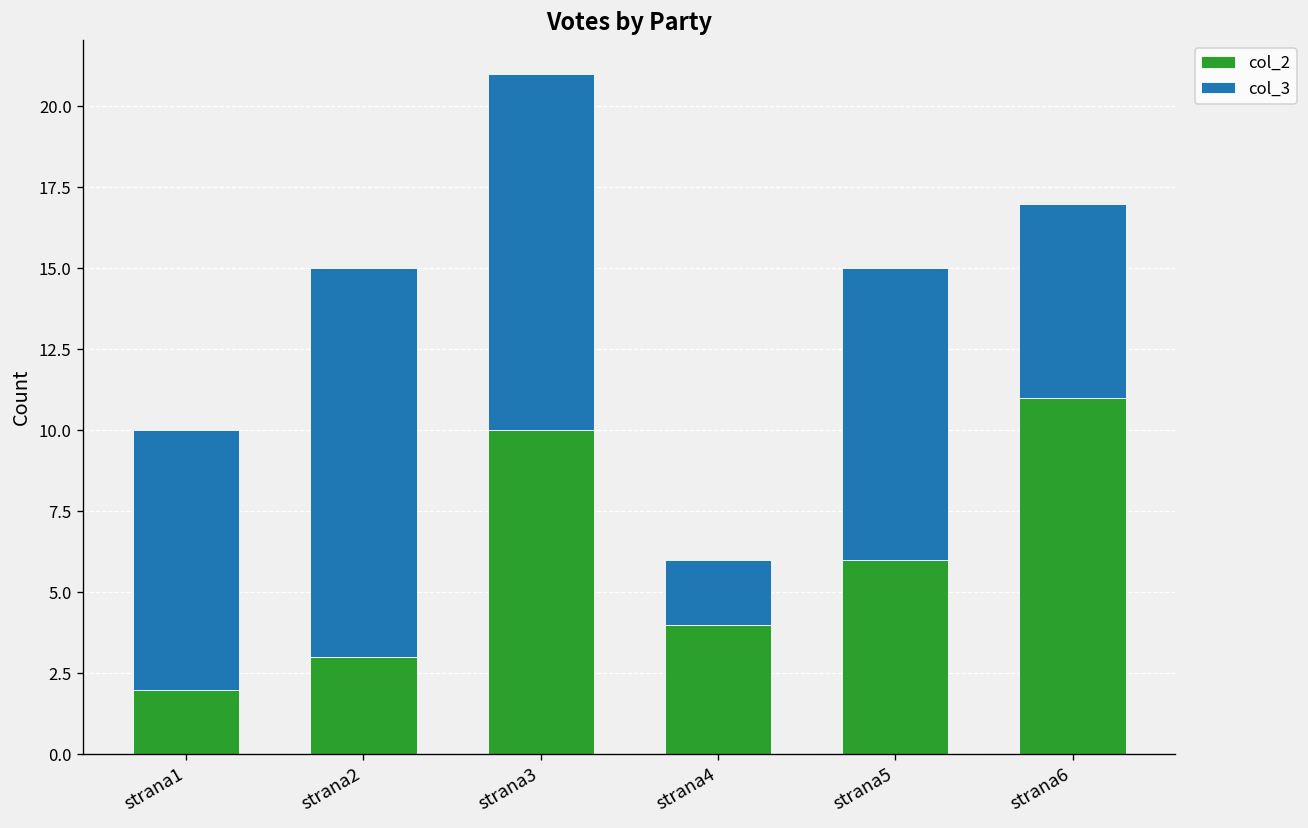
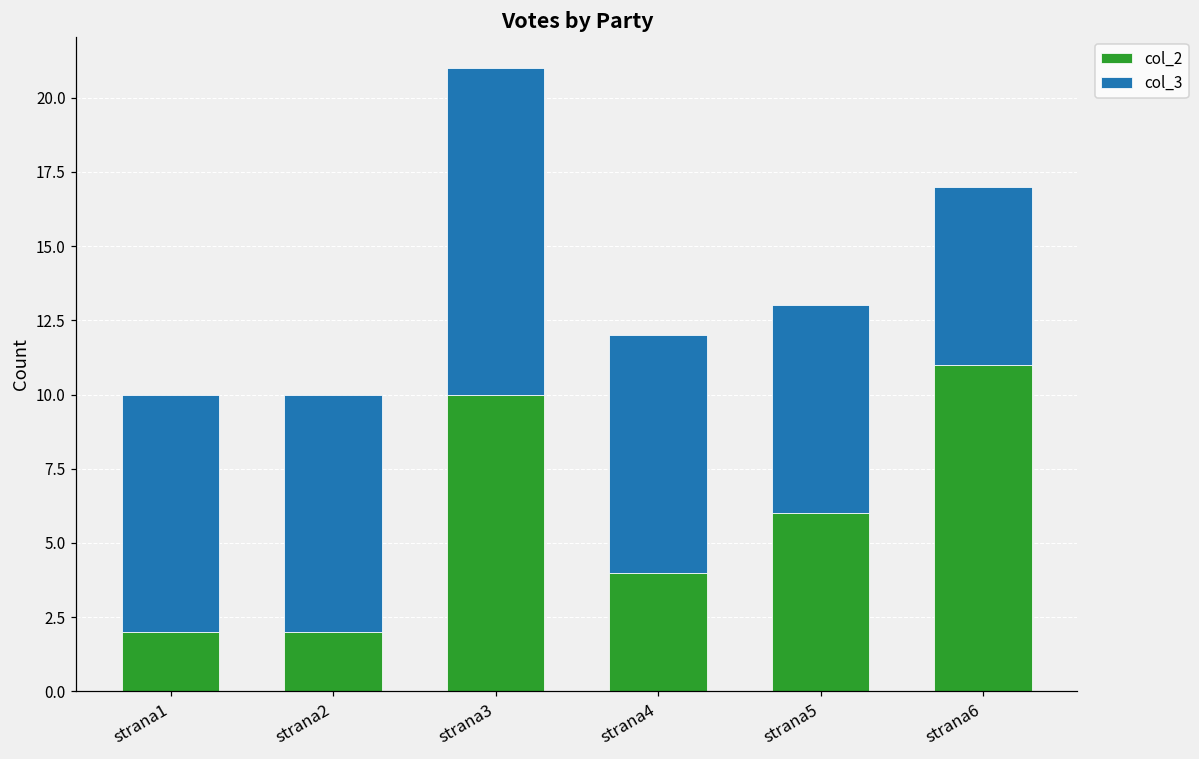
  {
    "col_2": {
      "strana1": 2,
-     "strana2": 3,
+     "strana2": 2,
      "strana3": 10,
      "strana4": 4,
      "strana5": 6,
      "strana6": 11
    },
    "col_3": {
      "strana1": 8,
-     "strana2": 12,
+     "strana2": 8,
      "strana3": 11,
-     "strana4": 2,
-     "strana5": 9,
+     "strana4": 8,
+     "strana5": 7,
      "strana6": 6
    }
  }
